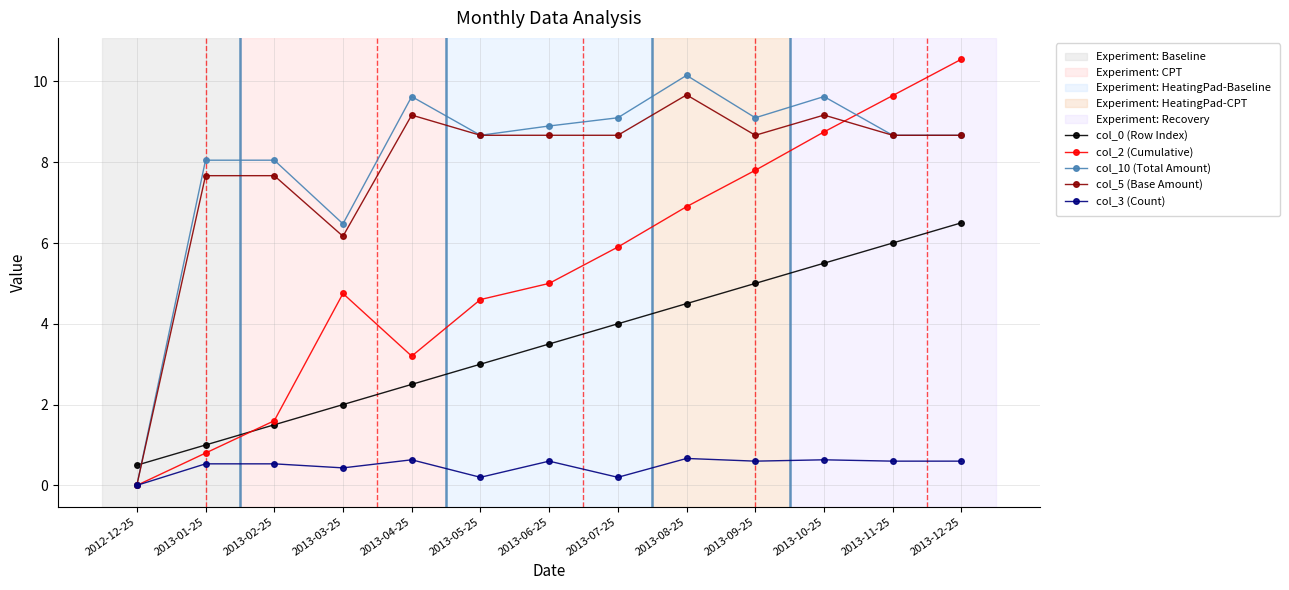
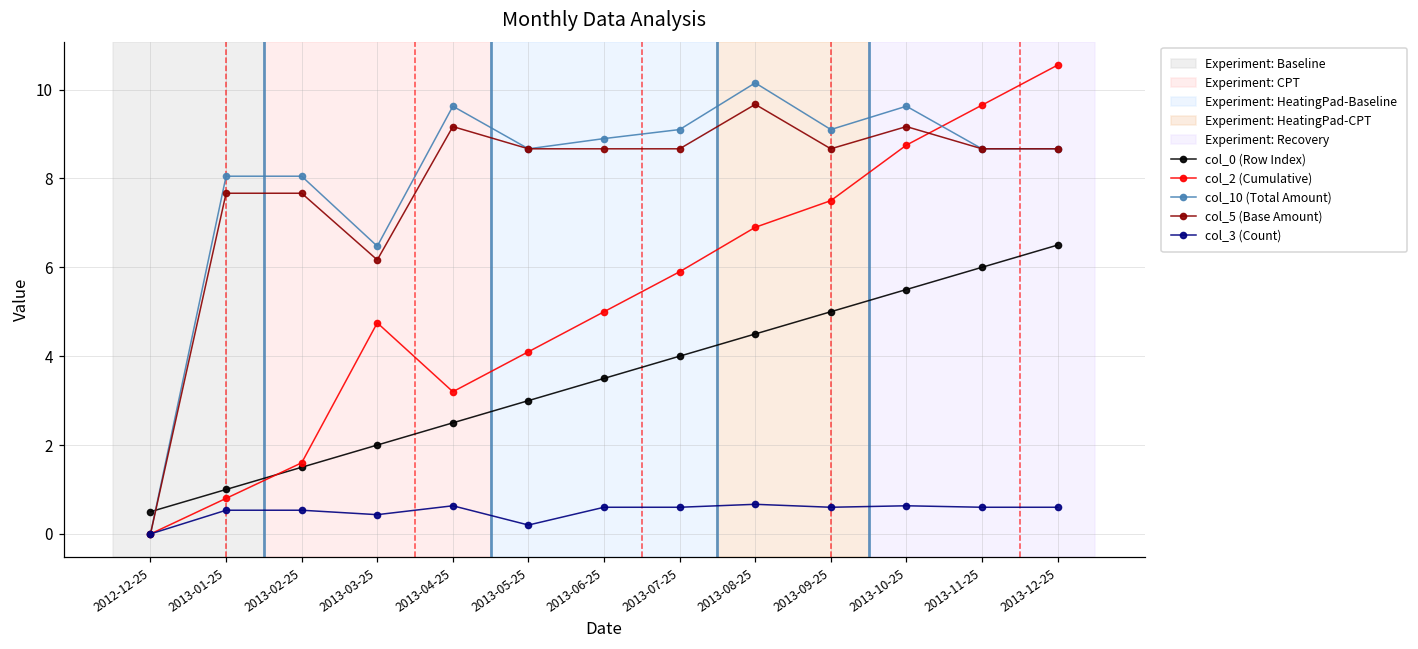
  {
    "col_0 (Row Index)": {
      "2012-12-25": 0.5,
      "2013-01-25": 1.0,
      "2013-02-25": 1.5,
      "2013-03-25": 2.0,
      "2013-04-25": 2.5,
      "2013-05-25": 3.0,
      "2013-06-25": 3.5,
      "2013-07-25": 4.0,
      "2013-08-25": 4.5,
      "2013-09-25": 5.0,
      "2013-10-25": 5.5,
      "2013-11-25": 6.0,
      "2013-12-25": 6.5
    },
    "col_2 (Cumulative)": {
      "2013-01-25": 0.8,
      "2013-02-25": 1.6,
      "2013-03-25": 4.8,
      "2013-04-25": 3.2,
-     "2013-05-25": 4.6,
+     "2013-05-25": 4.1,
      "2013-06-25": 5.0,
      "2013-07-25": 5.9,
      "2013-08-25": 6.9,
-     "2013-09-25": 7.8,
+     "2013-09-25": 7.5,
      "2013-10-25": 8.8,
      "2013-11-25": 9.7,
      "2013-12-25": 10.6
    },
    "col_10 (Total Amount)": {
      "2013-01-25": 8.1,
      "2013-02-25": 8.1,
      "2013-03-25": 6.5,
      "2013-04-25": 9.6,
      "2013-06-25": 8.9,
      "2013-07-25": 9.1,
      "2013-08-25": 10.2,
      "2013-09-25": 9.1,
      "2013-10-25": 9.6
    },
    "col_5 (Base Amount)": {
      "2013-01-25": 7.7,
      "2013-02-25": 7.7,
      "2013-03-25": 6.2,
      "2013-04-25": 9.2,
      "2013-06-25": 8.7,
      "2013-07-25": 8.7,
      "2013-08-25": 9.7,
      "2013-09-25": 8.7,
      "2013-10-25": 9.2
    },
    "col_3 (Count)": {
      "2013-01-25": 0.5,
      "2013-02-25": 0.5,
      "2013-03-25": 0.4,
      "2013-04-25": 0.6,
      "2013-05-25": 0.2,
      "2013-06-25": 0.6,
-     "2013-07-25": 0.2,
+     "2013-07-25": 0.6,
      "2013-08-25": 0.7,
      "2013-09-25": 0.6,
      "2013-10-25": 0.6,
      "2013-11-25": 0.6,
      "2013-12-25": 0.6
    }
  }
